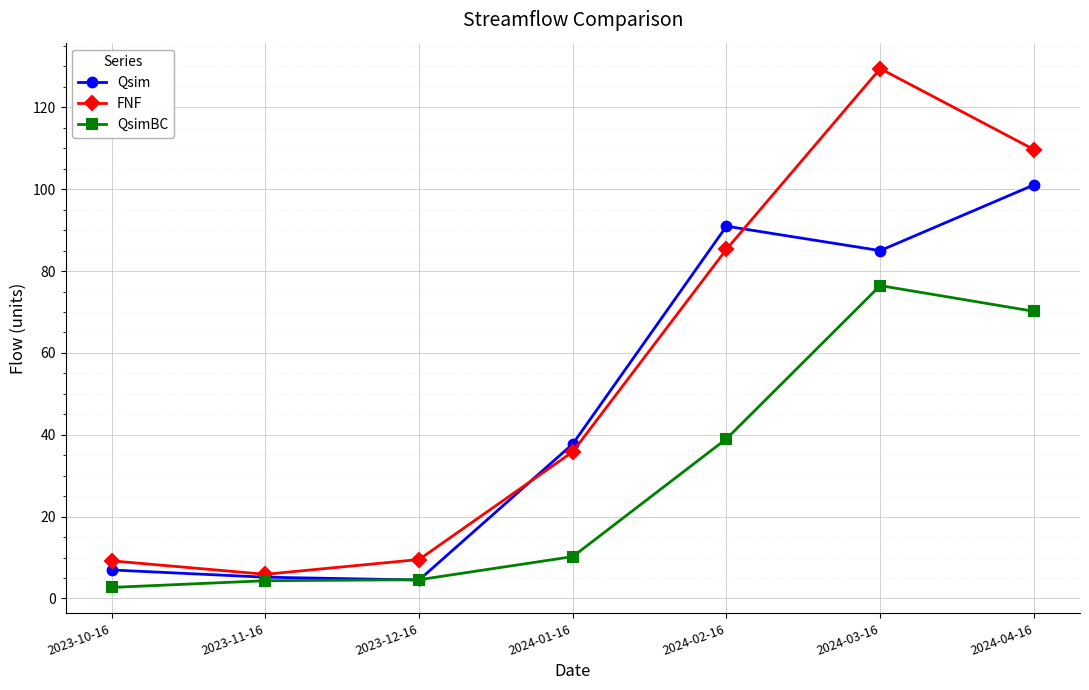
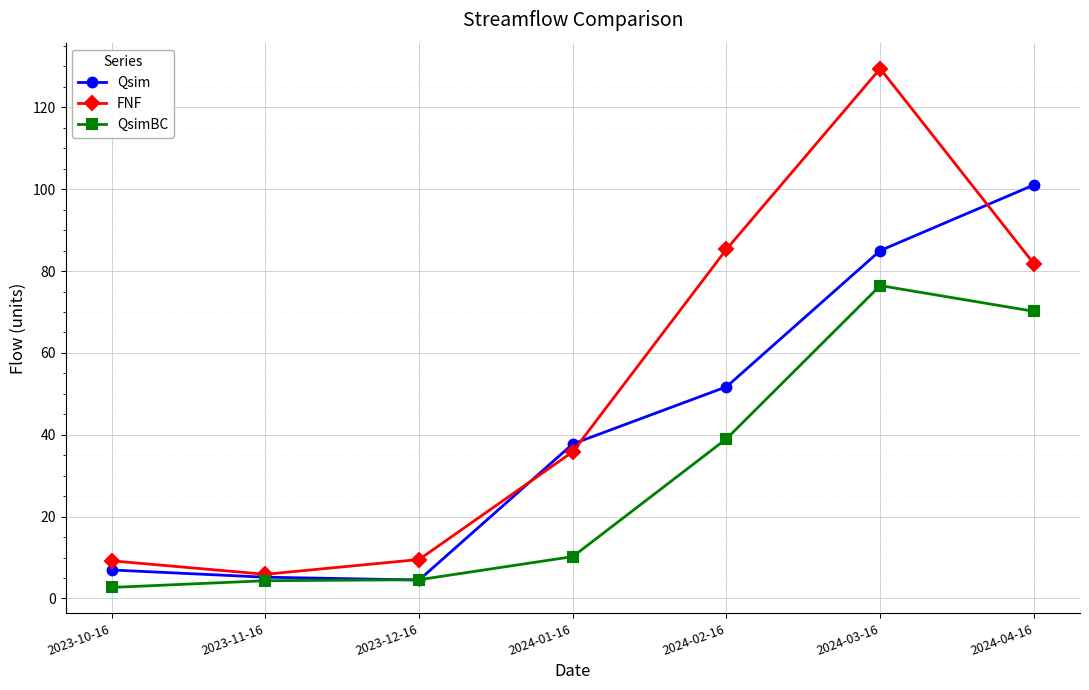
  {
    "Qsim": {
      "2023-10-16": 7,
      "2023-11-16": 5,
      "2024-01-16": 38,
-     "2024-02-16": 91,
+     "2024-02-16": 52,
      "2024-03-16": 85,
      "2024-04-16": 101
    },
    "FNF": {
      "2023-10-16": 9,
      "2023-11-16": 6,
      "2023-12-16": 10,
      "2024-01-16": 36,
      "2024-02-16": 85,
      "2024-03-16": 129,
-     "2024-04-16": 110
+     "2024-04-16": 82
    },
    "QsimBC": {
      "2023-10-16": 3,
      "2023-11-16": 4,
      "2024-01-16": 10,
      "2024-02-16": 39,
      "2024-03-16": 76,
      "2024-04-16": 70
    }
  }
